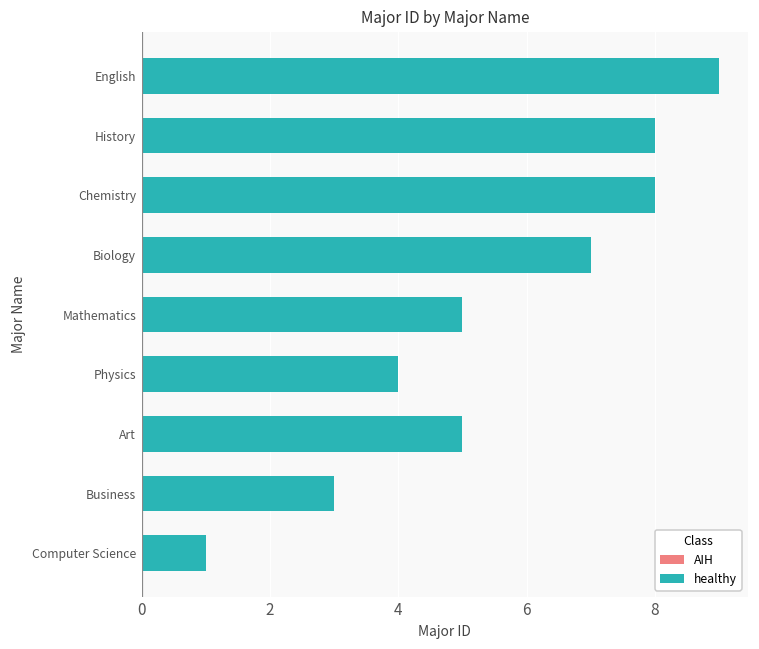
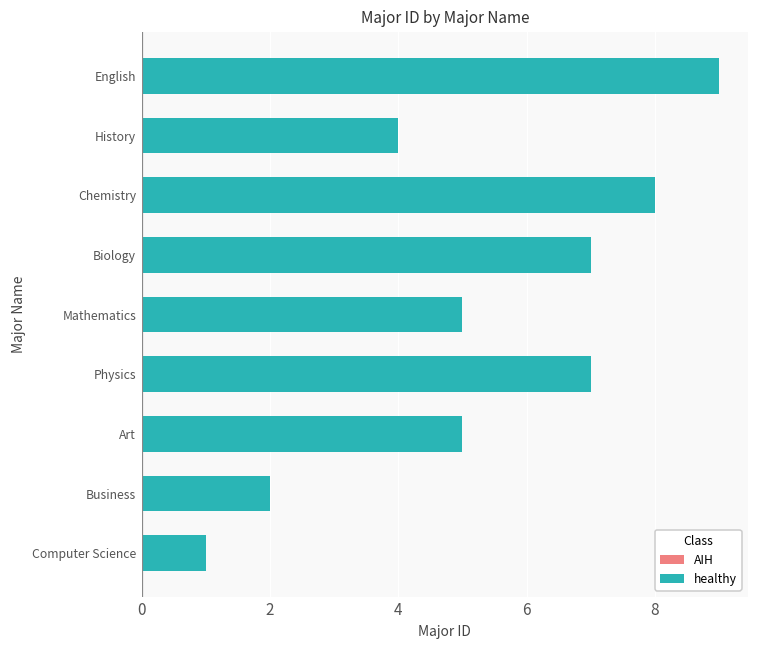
  {
    "English": 9,
-   "History": 8,
+   "History": 4,
    "Chemistry": 8,
    "Biology": 7,
    "Mathematics": 5,
-   "Physics": 4,
+   "Physics": 7,
    "Art": 5,
-   "Business": 3,
+   "Business": 2,
    "Computer Science": 1
  }
